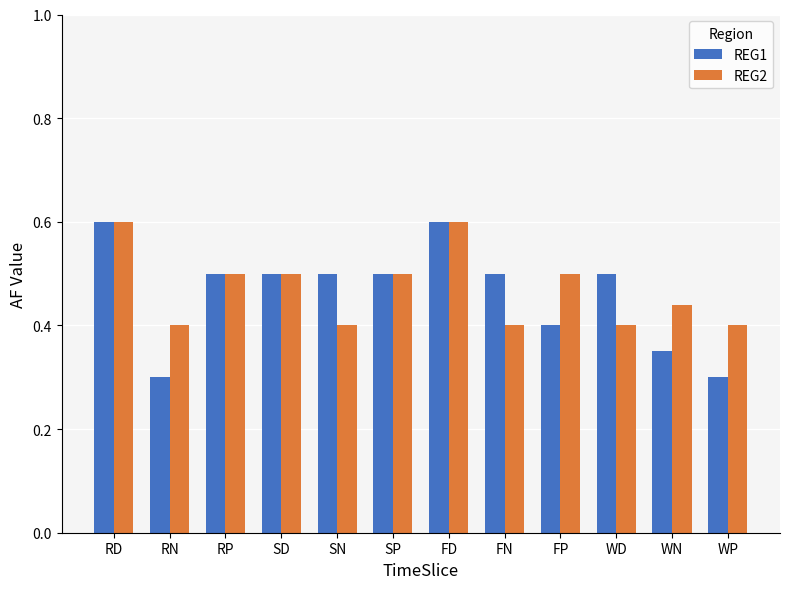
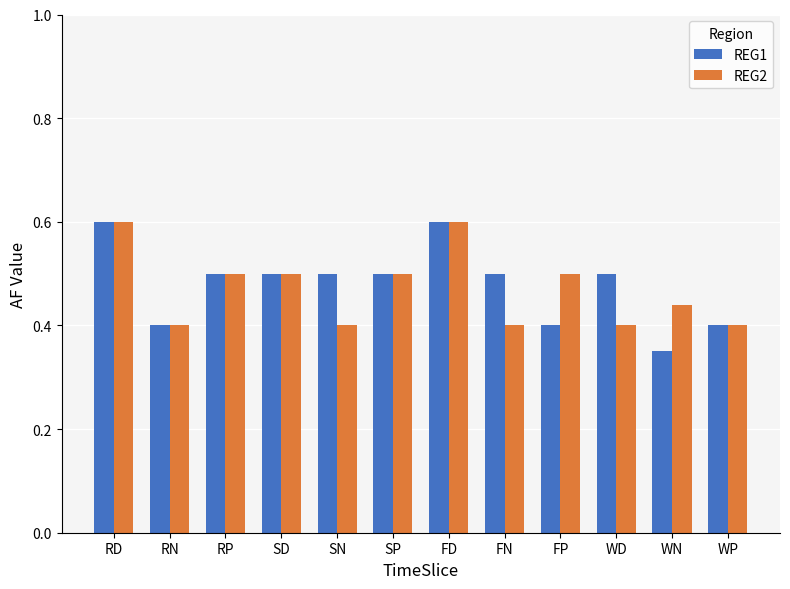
  {
    "REG1": {
      "RD": 0.6,
-     "RN": 0.3,
+     "RN": 0.4,
      "RP": 0.5,
      "SD": 0.5,
      "SN": 0.5,
      "SP": 0.5,
      "FD": 0.6,
      "FN": 0.5,
      "FP": 0.4,
      "WD": 0.5,
      "WN": 0.35,
-     "WP": 0.3
+     "WP": 0.4
    },
    "REG2": {
      "RD": 0.6,
      "RN": 0.4,
      "RP": 0.5,
      "SD": 0.5,
      "SN": 0.4,
      "SP": 0.5,
      "FD": 0.6,
      "FN": 0.4,
      "FP": 0.5,
      "WD": 0.4,
      "WN": 0.44,
      "WP": 0.4
    }
  }
